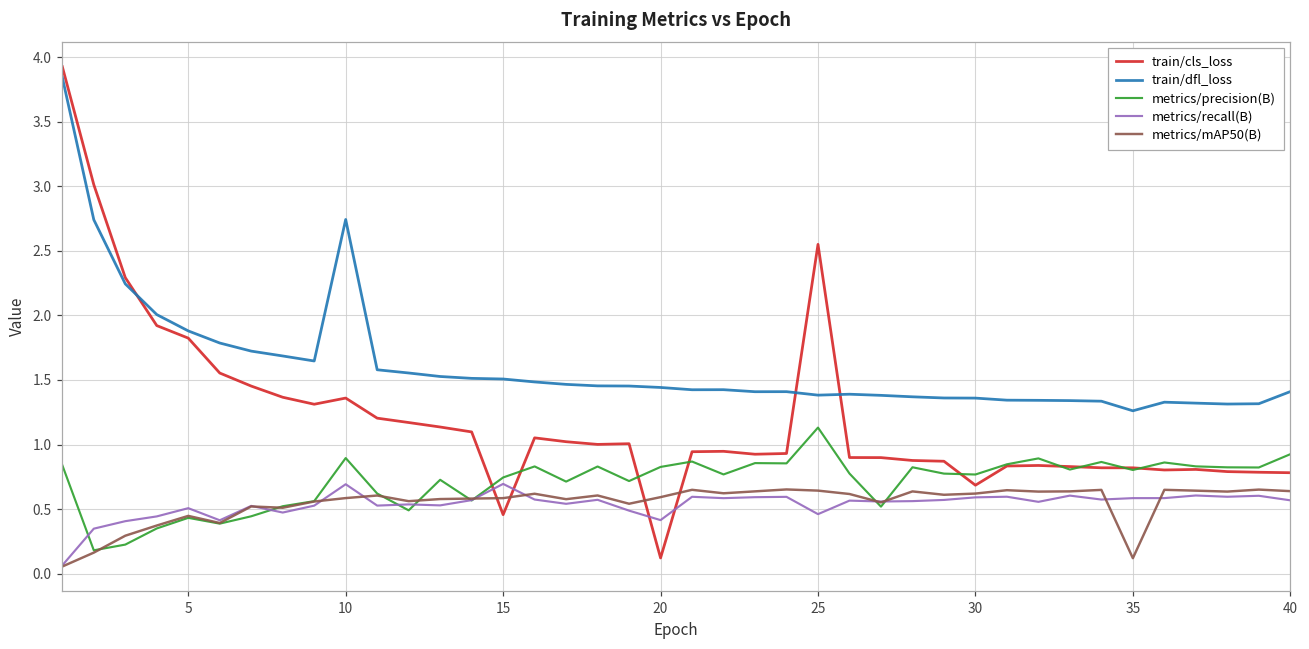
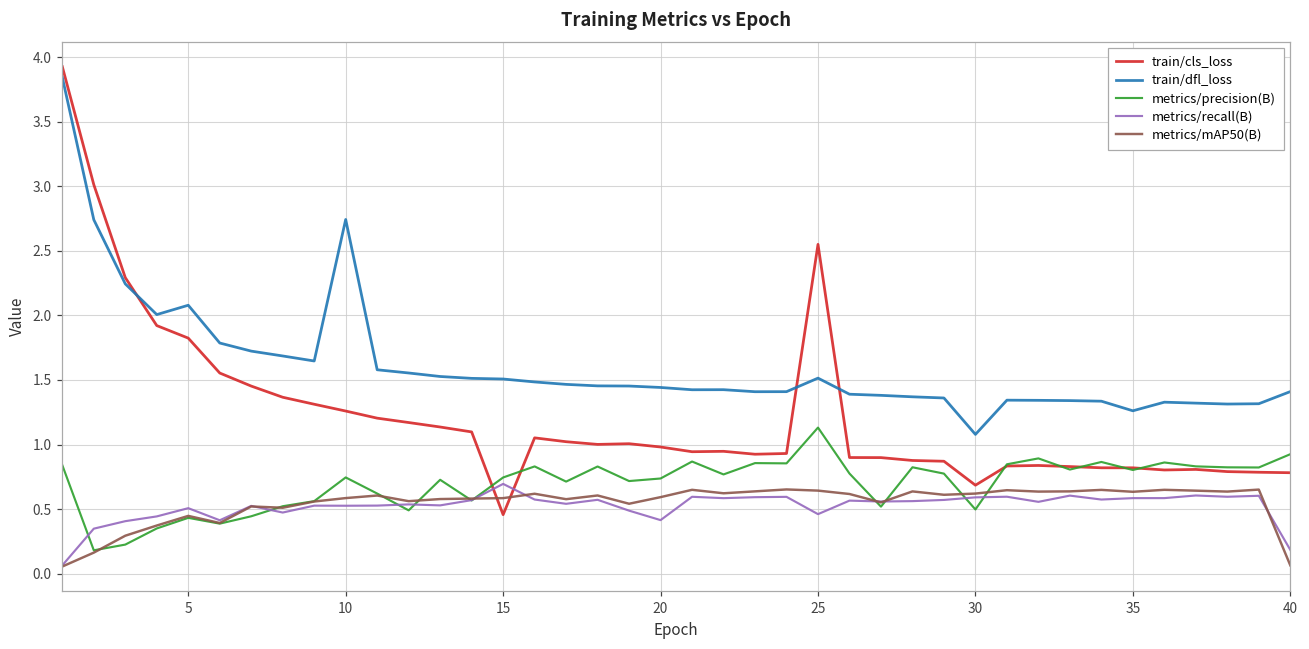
  {
    "train/cls_loss": {
      "5": 1.82,
-     "10": 1.36,
+     "10": 1.26,
      "15": 0.46,
-     "20": 0.12,
+     "20": 0.98,
      "25": 2.55,
      "30": 0.69,
      "40": 0.78
    },
    "train/dfl_loss": {
-     "5": 1.88,
+     "5": 2.08,
      "10": 2.74,
      "15": 1.51,
      "20": 1.44,
-     "25": 1.38,
-     "30": 1.36,
+     "25": 1.51,
+     "30": 1.08,
      "35": 1.26,
      "40": 1.41
    },
    "metrics/precision(B)": {
-     "10": 0.90,
+     "10": 0.75,
      "15": 0.75,
-     "20": 0.83,
+     "20": 0.74,
      "25": 1.13,
-     "30": 0.77,
+     "30": 0.50,
      "40": 0.93
    },
    "metrics/recall(B)": {
      "5": 0.51,
-     "10": 0.69,
+     "10": 0.53,
      "15": 0.70,
      "20": 0.41,
      "25": 0.46,
      "30": 0.59,
      "35": 0.59,
-     "40": 0.57
+     "40": 0.18
    },
    "metrics/mAP50(B)": {
      "10": 0.59,
      "15": 0.59,
      "20": 0.59,
      "25": 0.64,
      "30": 0.62,
-     "35": 0.12,
-     "40": 0.64
+     "35": 0.63,
+     "40": 0.06
    }
  }
